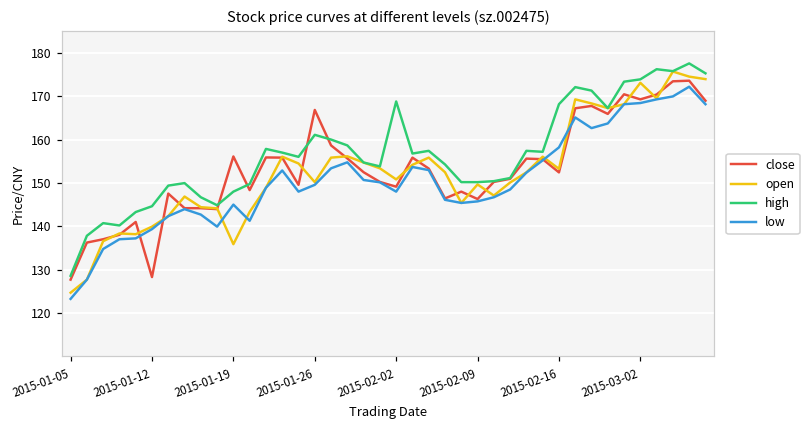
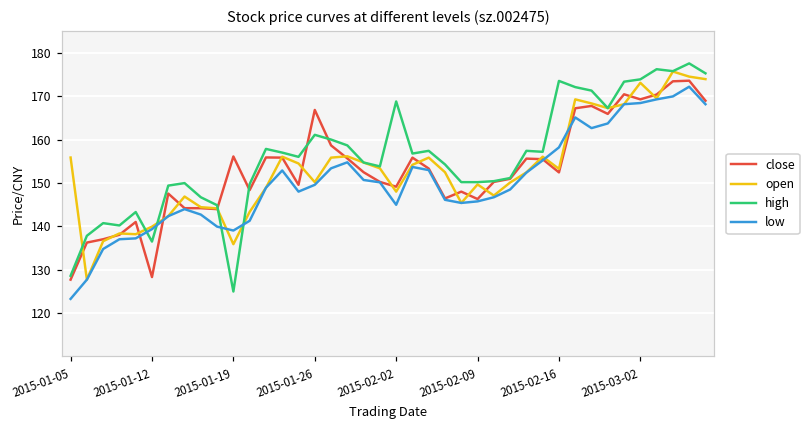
  {
    "close": {
      "2015-01-05": 128,
      "2015-01-12": 128,
      "2015-01-19": 156,
      "2015-01-26": 167,
      "2015-02-02": 149,
      "2015-02-16": 152,
      "2015-03-02": 169
    },
    "open": {
-     "2015-01-05": 125,
+     "2015-01-05": 156,
      "2015-01-19": 136,
-     "2015-02-02": 151,
+     "2015-02-02": 148,
      "2015-02-16": 153,
      "2015-03-02": 173
    },
    "high": {
      "2015-01-05": 129,
-     "2015-01-12": 145,
-     "2015-01-19": 148,
+     "2015-01-12": 137,
+     "2015-01-19": 125,
      "2015-01-26": 161,
      "2015-02-02": 169,
-     "2015-02-16": 168,
+     "2015-02-16": 174,
      "2015-03-02": 174
    },
    "low": {
      "2015-01-05": 123,
-     "2015-01-19": 145,
-     "2015-02-02": 148,
+     "2015-01-19": 139,
+     "2015-02-02": 145,
      "2015-02-16": 158,
      "2015-03-02": 168
    }
  }
